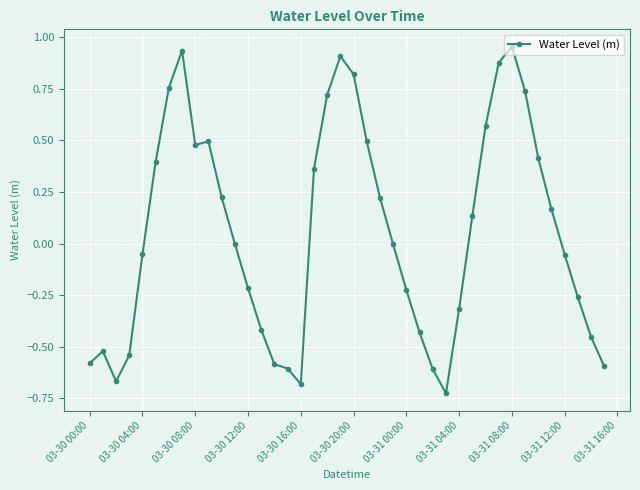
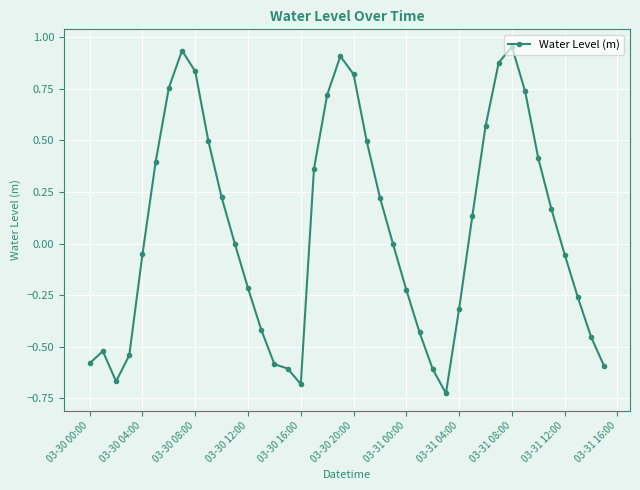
  {
    "03-30 00:00": -0.58,
    "03-30 04:00": -0.05,
-   "03-30 08:00": 0.48,
+   "03-30 08:00": 0.83,
    "03-30 12:00": -0.22,
    "03-30 16:00": -0.68,
    "03-30 20:00": 0.82,
    "03-31 00:00": -0.22,
    "03-31 04:00": -0.32,
    "03-31 12:00": -0.05
  }
